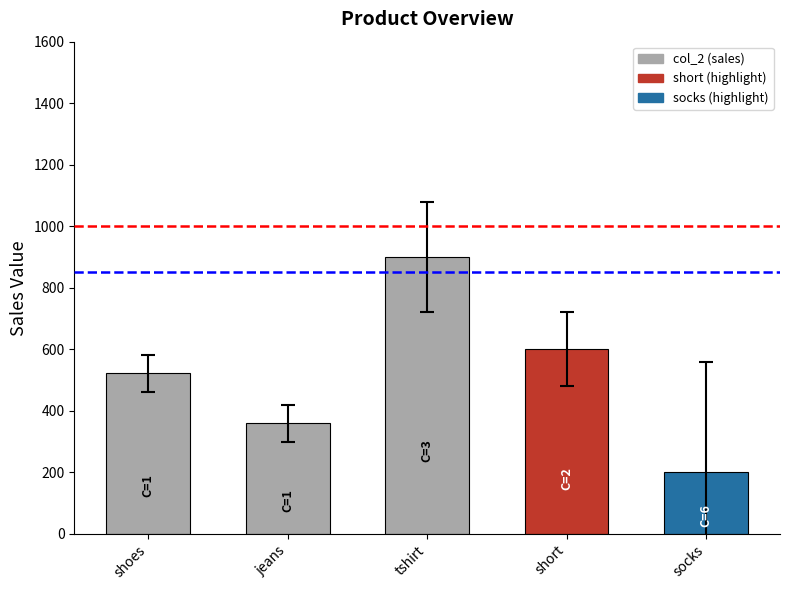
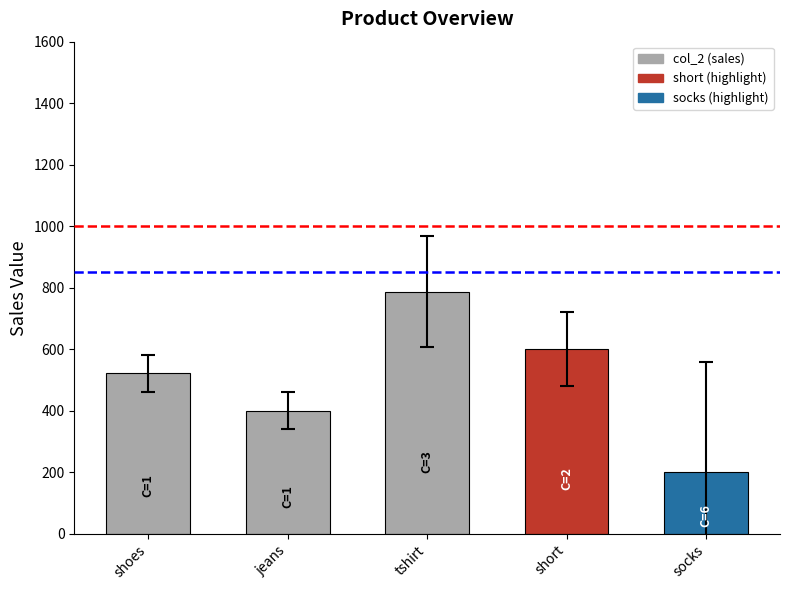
  {
    "col_2 (sales)": {
-     "jeans": 360,
-     "tshirt": 900
+     "jeans": 400,
+     "tshirt": 790
    }
  }
